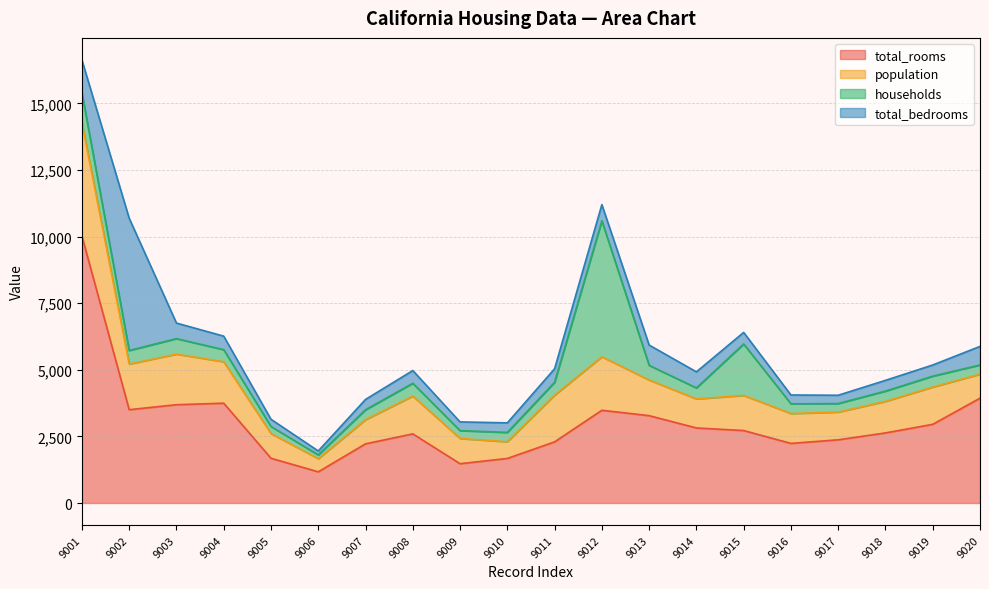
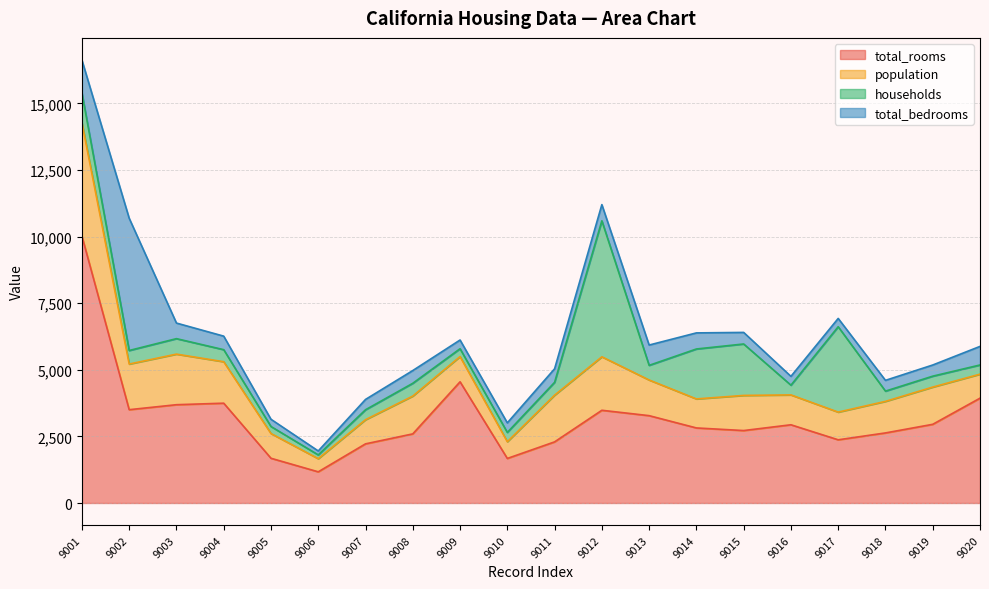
  {
    "total_rooms": {
      "9001": "10,000",
      "9002": "3,500",
      "9003": "3,700",
      "9004": "3,700",
      "9005": "1,700",
      "9006": "1,200",
      "9007": "2,200",
      "9008": "2,600",
-     "9009": "1,500",
+     "9009": "4,500",
      "9010": "1,700",
      "9011": "2,300",
      "9012": "3,500",
      "9013": "3,300",
      "9014": "2,800",
      "9015": "2,700",
-     "9016": "2,200",
+     "9016": "2,900",
      "9017": "2,400",
      "9018": "2,600",
      "9019": "3,000",
      "9020": "3,900"
    },
    "population": {
      "9001": "4,300",
      "9002": "1,700",
      "9003": "1,900",
      "9004": "1,600",
      "9005": "900",
      "9006": "500",
      "9007": "900",
      "9008": "1,400",
      "9009": "900",
      "9010": "600",
      "9011": "1,800",
      "9012": "2,000",
      "9013": "1,300",
      "9014": "1,100",
      "9015": "1,300",
      "9016": "1,100",
      "9017": "1,000",
      "9018": "1,200",
      "9019": "1,400",
      "9020": "900"
    },
    "households": {
      "9001": "1,100",
      "9002": "500",
      "9003": "600",
      "9004": "500",
      "9005": "300",
      "9006": "100",
      "9007": "400",
      "9008": "500",
      "9009": "300",
      "9010": "300",
      "9011": "500",
      "9012": "5,100",
      "9013": "600",
-     "9014": "400",
+     "9014": "1,900",
      "9015": "1,900",
      "9016": "400",
-     "9017": "300",
+     "9017": "3,200",
      "9018": "400",
      "9019": "400",
      "9020": "300"
    },
    "total_bedrooms": {
      "9001": "1,200",
      "9002": "5,000",
      "9003": "600",
      "9004": "500",
      "9005": "300",
      "9006": "100",
      "9007": "400",
      "9008": "500",
      "9009": "300",
      "9010": "400",
      "9011": "500",
      "9012": "600",
      "9013": "800",
      "9014": "600",
      "9015": "400",
      "9016": "300",
      "9017": "300",
      "9018": "400",
      "9019": "400",
      "9020": "700"
    }
  }
